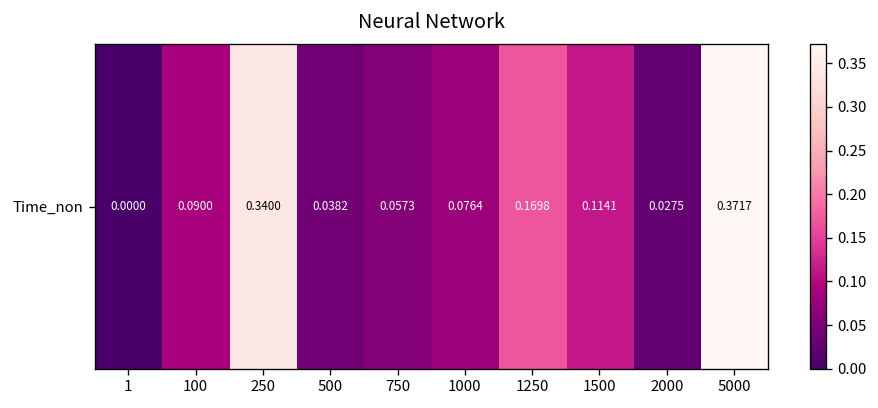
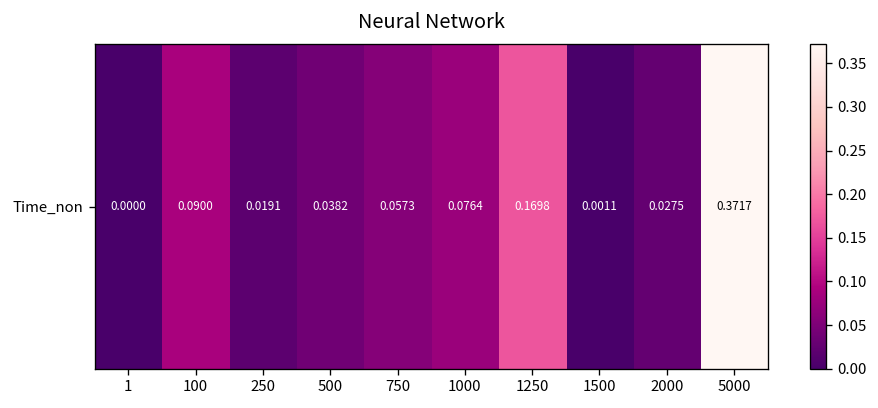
  {
    "Time_non": {
      "1": 0.0000,
      "100": 0.0900,
-     "250": 0.3400,
+     "250": 0.0191,
      "500": 0.0382,
      "750": 0.0573,
      "1000": 0.0764,
      "1250": 0.1698,
-     "1500": 0.1141,
+     "1500": 0.0011,
      "2000": 0.0275,
      "5000": 0.3717
    }
  }
